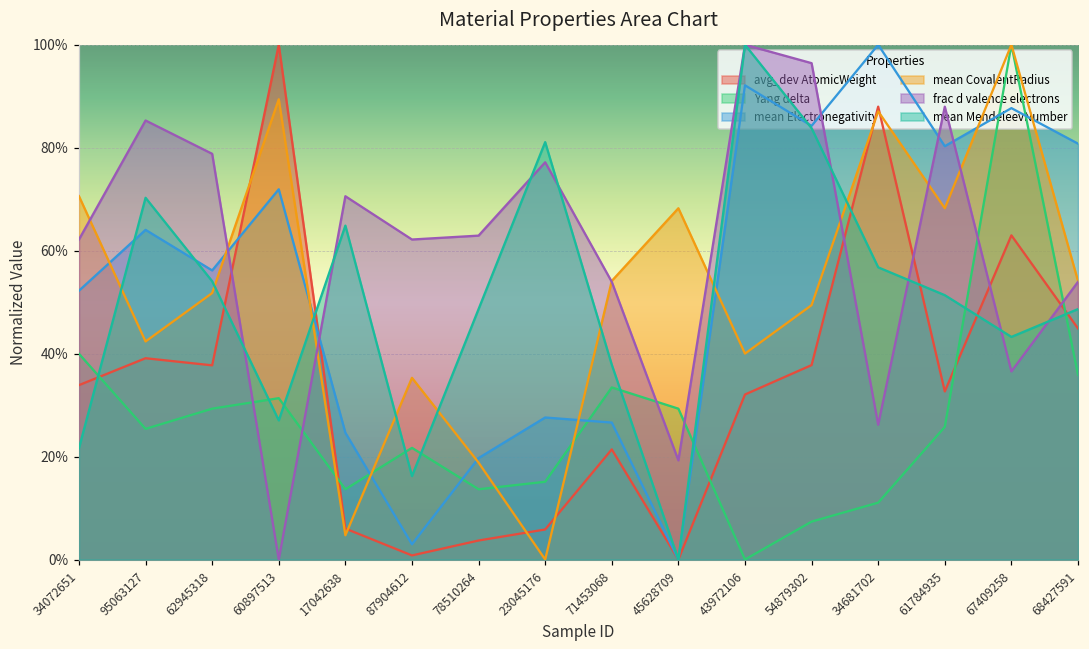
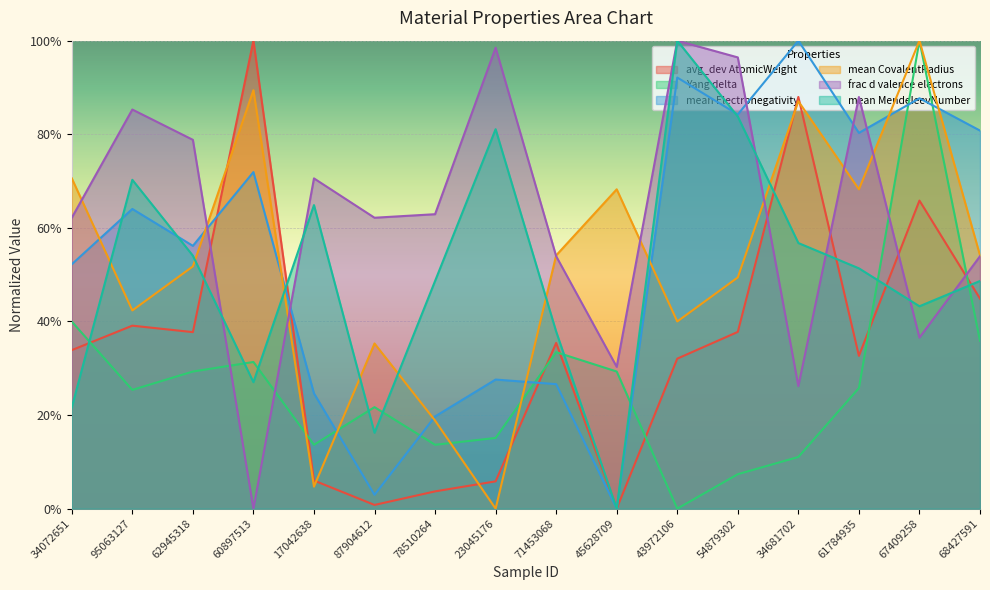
  {
    "avg_dev AtomicWeight": {
      "34072651": "34%",
      "95063127": "39%",
      "62945318": "38%",
      "60897513": "100%",
      "17042638": "6%",
      "87904612": "1%",
      "78510264": "4%",
      "23045176": "6%",
-     "71453068": "21%",
+     "71453068": "35%",
      "43972106": "32%",
      "54879302": "38%",
      "61784935": "33%",
-     "67409258": "63%",
+     "67409258": "66%",
      "68427591": "45%"
    },
    "mean CovalentRadius": {
      "34072651": "71%",
      "95063127": "42%",
      "62945318": "52%",
      "60897513": "89%",
      "17042638": "5%",
      "87904612": "35%",
      "78510264": "19%",
      "23045176": "0%",
      "45628709": "68%",
      "43972106": "40%",
      "54879302": "49%",
      "61784935": "68%"
    },
    "frac d valence electrons": {
      "34072651": "62%",
      "95063127": "85%",
      "62945318": "79%",
      "60897513": "0%",
      "17042638": "71%",
      "87904612": "62%",
      "78510264": "63%",
-     "23045176": "77%",
-     "45628709": "19%",
+     "23045176": "98%",
+     "45628709": "30%",
      "34681702": "26%",
      "67409258": "37%"
    }
  }
